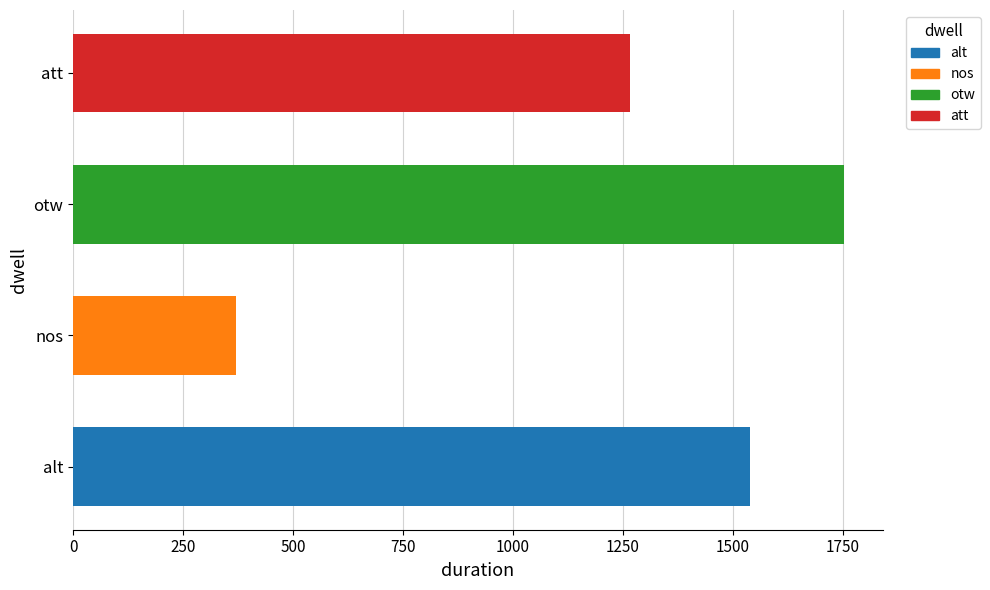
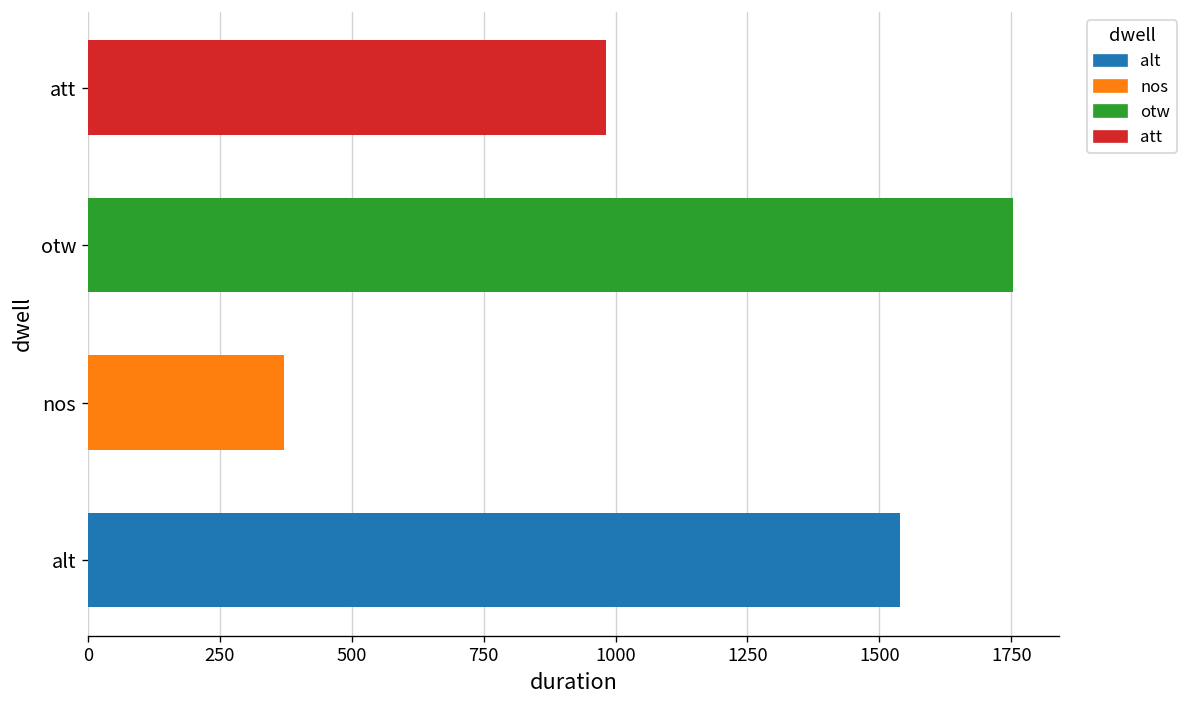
  {
-   "att": 1270,
+   "att": 980,
    "otw": 1750,
    "nos": 370,
    "alt": 1540
  }
